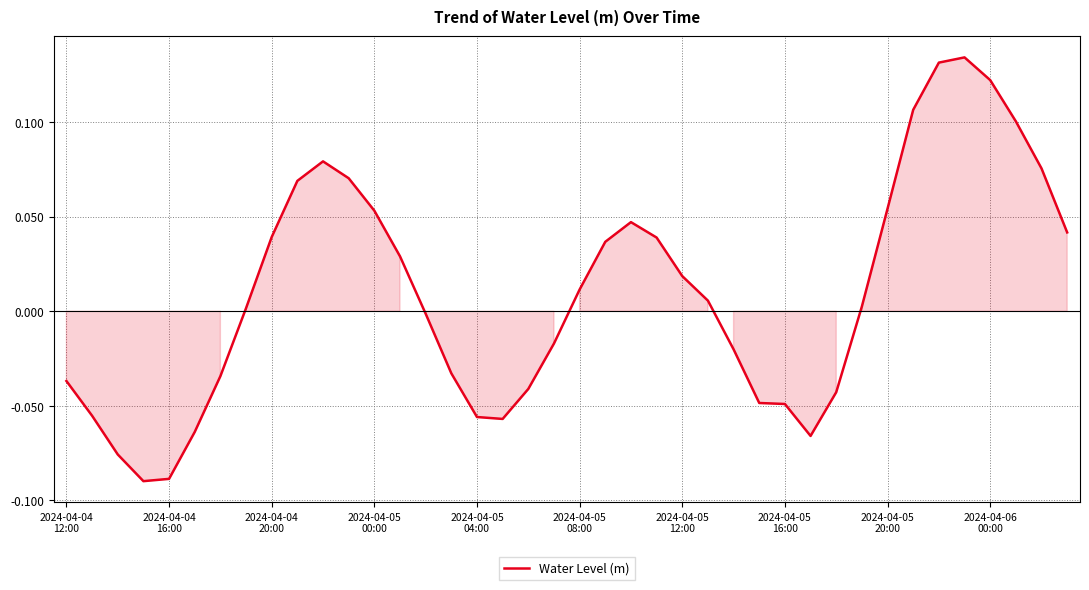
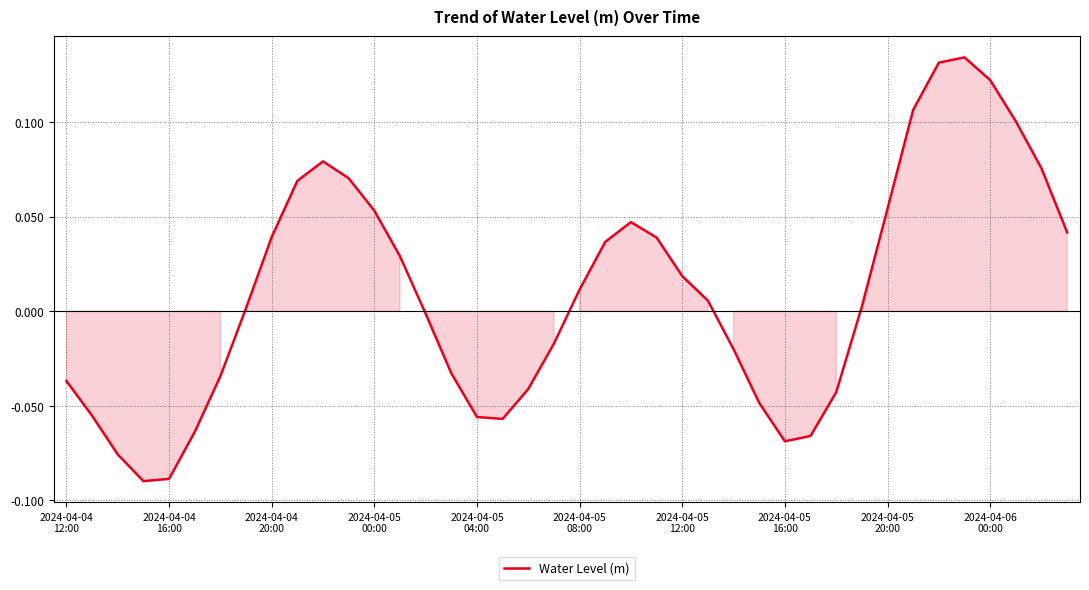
  {
    "2024-04-04 12:00": -0.037,
    "2024-04-04 16:00": -0.089,
    "2024-04-04 20:00": 0.039,
    "2024-04-05 00:00": 0.053,
    "2024-04-05 04:00": -0.056,
    "2024-04-05 08:00": 0.012,
    "2024-04-05 12:00": 0.019,
-   "2024-04-05 16:00": -0.049,
+   "2024-04-05 16:00": -0.069,
    "2024-04-05 20:00": 0.054,
    "2024-04-06 00:00": 0.122
  }
